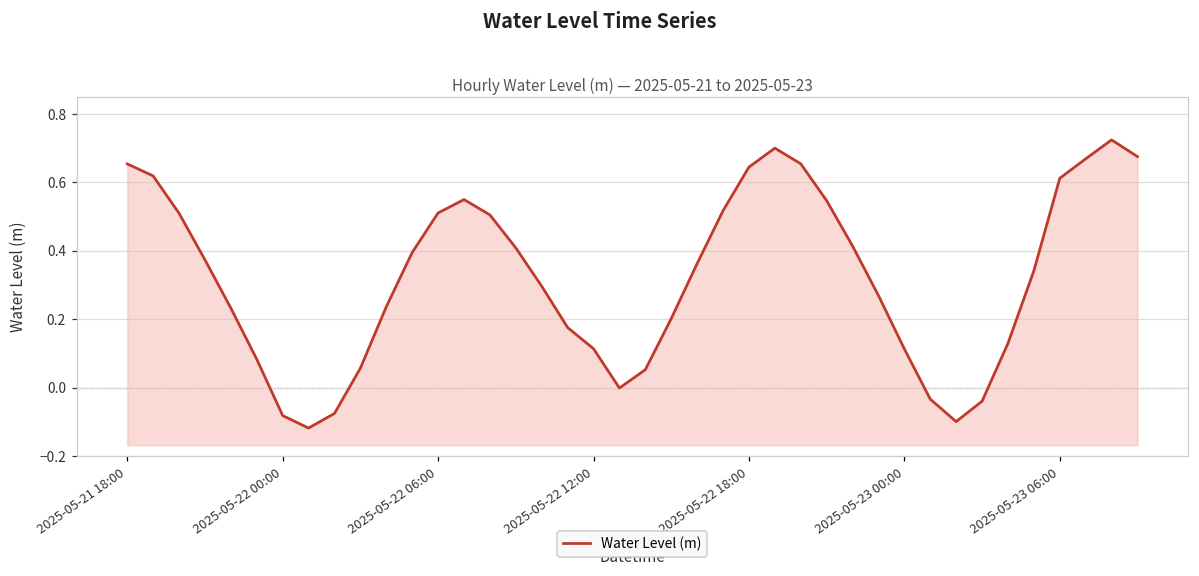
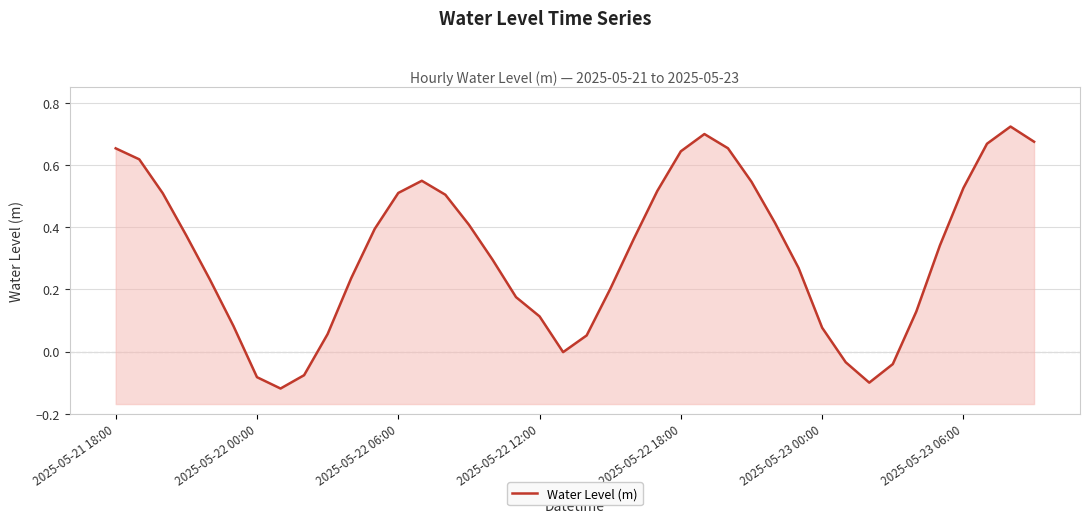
  {
    "2025-05-21 18:00": 0.65,
    "2025-05-22 00:00": -0.08,
    "2025-05-22 06:00": 0.51,
    "2025-05-22 12:00": 0.11,
    "2025-05-22 18:00": 0.64,
-   "2025-05-23 00:00": 0.11,
-   "2025-05-23 06:00": 0.61
+   "2025-05-23 00:00": 0.08,
+   "2025-05-23 06:00": 0.53
  }
